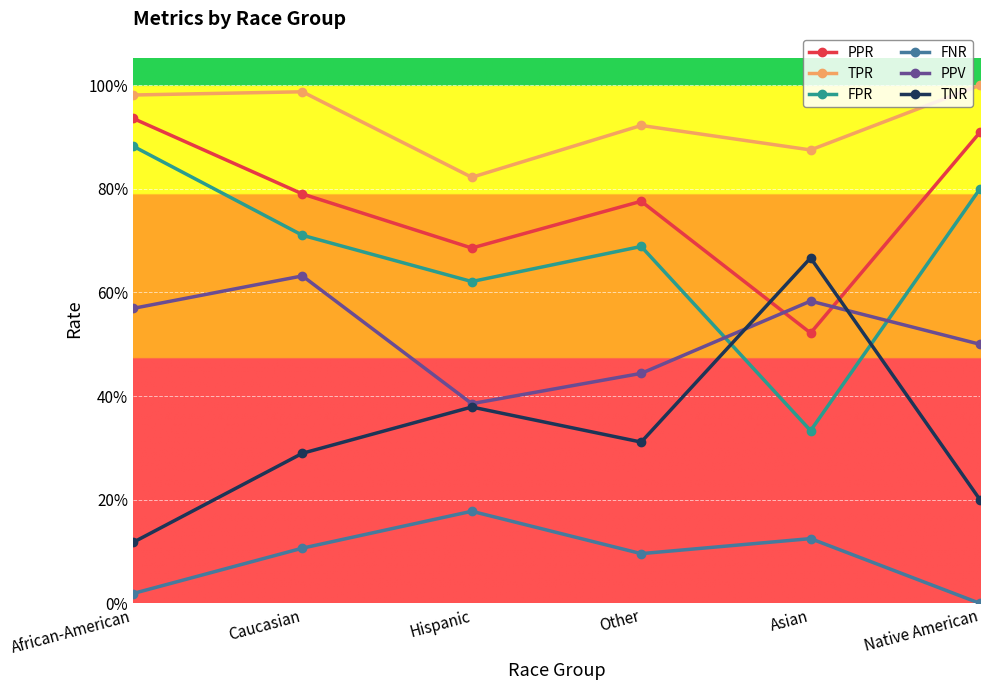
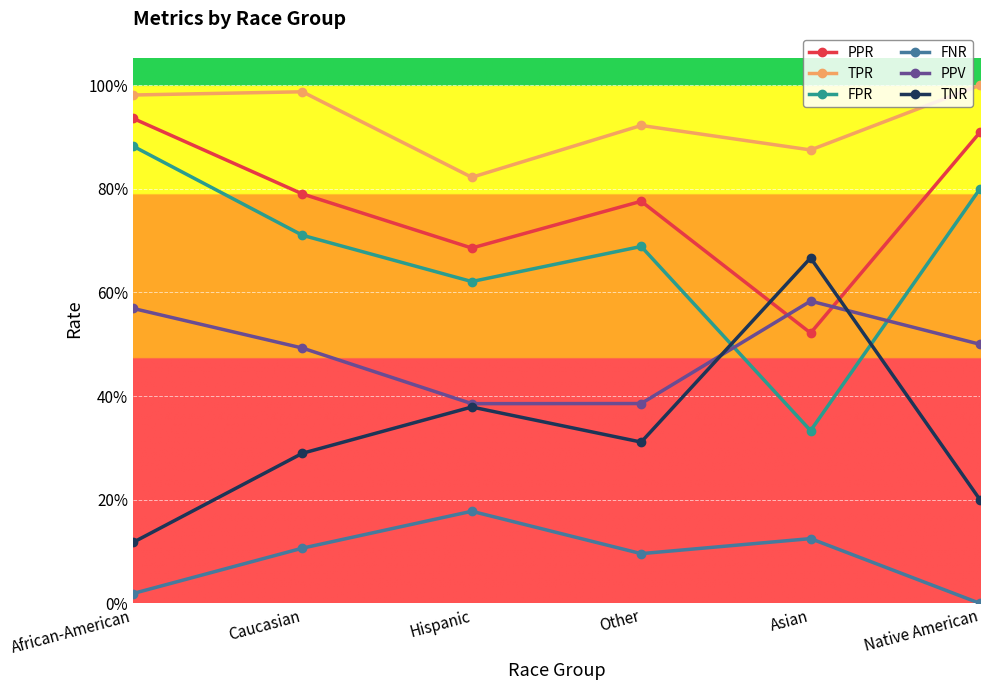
  {
    "PPR": {
      "African-American": "94%",
      "Caucasian": "79%",
      "Hispanic": "69%",
      "Other": "78%",
      "Asian": "52%",
      "Native American": "91%"
    },
    "TPR": {
      "African-American": "98%",
      "Caucasian": "99%",
      "Hispanic": "82%",
      "Other": "92%",
      "Asian": "88%",
      "Native American": "100%"
    },
    "PPV": {
      "African-American": "57%",
-     "Caucasian": "63%",
+     "Caucasian": "49%",
      "Hispanic": "39%",
-     "Other": "44%",
+     "Other": "39%",
      "Asian": "58%",
      "Native American": "50%"
    },
    "TNR": {
      "African-American": "12%",
      "Caucasian": "29%",
      "Hispanic": "38%",
      "Other": "31%",
      "Asian": "67%",
      "Native American": "20%"
    }
  }
